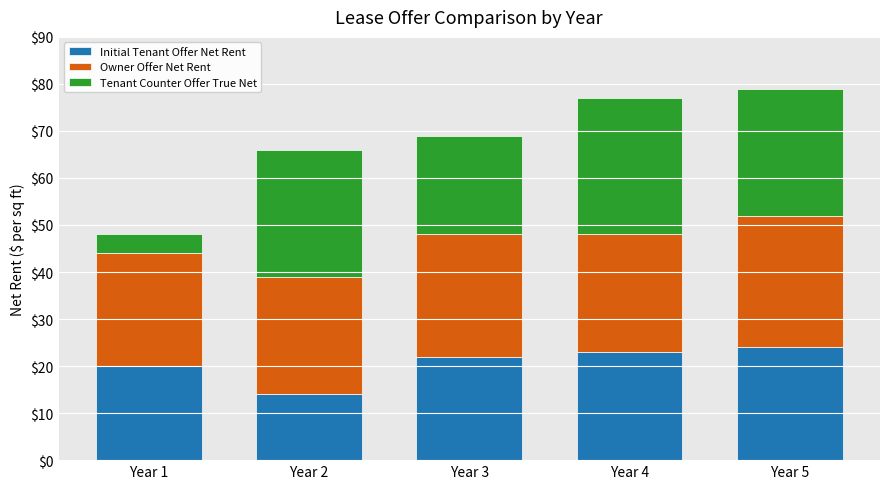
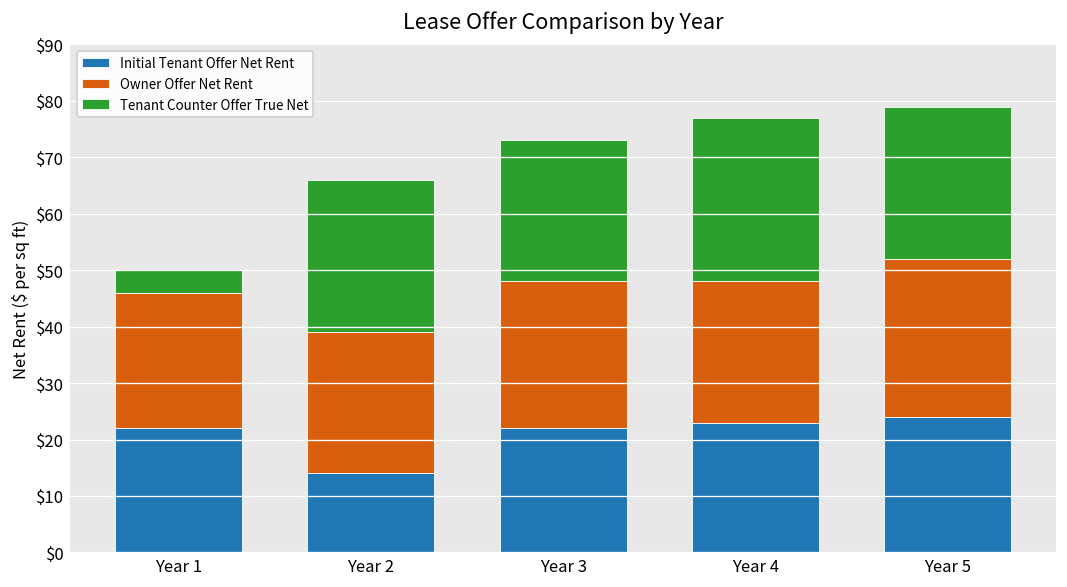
  {
    "Initial Tenant Offer Net Rent": {
-     "Year 1": "$20",
+     "Year 1": "$22",
      "Year 2": "$14",
      "Year 3": "$22",
      "Year 4": "$23",
      "Year 5": "$24"
    },
    "Owner Offer Net Rent": {
      "Year 1": "$24",
      "Year 2": "$25",
      "Year 3": "$26",
      "Year 4": "$25",
      "Year 5": "$28"
    },
    "Tenant Counter Offer True Net": {
      "Year 1": "$4",
      "Year 2": "$27",
-     "Year 3": "$21",
+     "Year 3": "$25",
      "Year 4": "$29",
      "Year 5": "$27"
    }
  }
